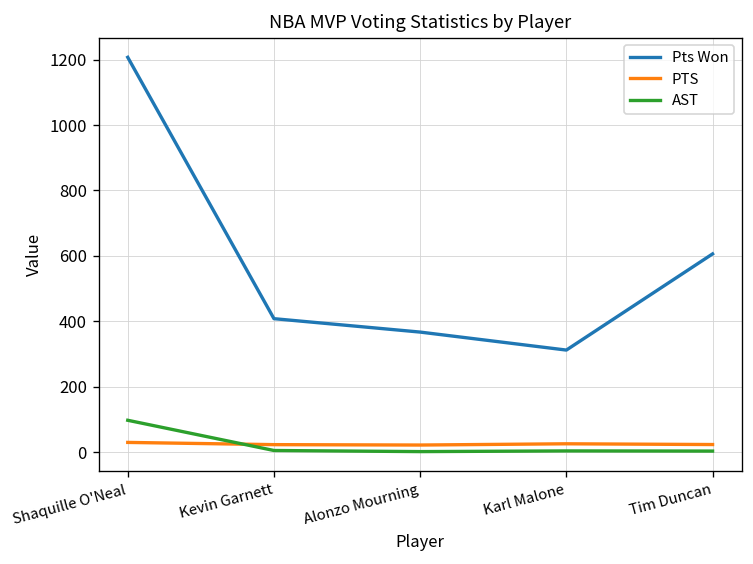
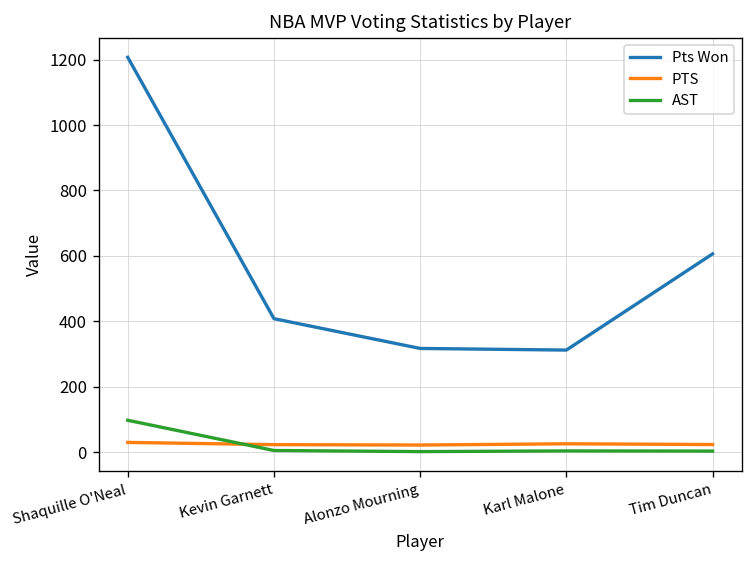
  {
    "Pts Won": {
      "Shaquille O'Neal": 1210,
      "Kevin Garnett": 410,
-     "Alonzo Mourning": 370,
+     "Alonzo Mourning": 320,
      "Karl Malone": 310,
      "Tim Duncan": 610
    },
    "PTS": {
      "Shaquille O'Neal": 30,
      "Kevin Garnett": 20,
      "Alonzo Mourning": 20,
      "Karl Malone": 30,
      "Tim Duncan": 20
    },
    "AST": {
      "Shaquille O'Neal": 100,
      "Kevin Garnett": 10,
      "Alonzo Mourning": 0,
      "Karl Malone": 0,
      "Tim Duncan": 0
    }
  }
